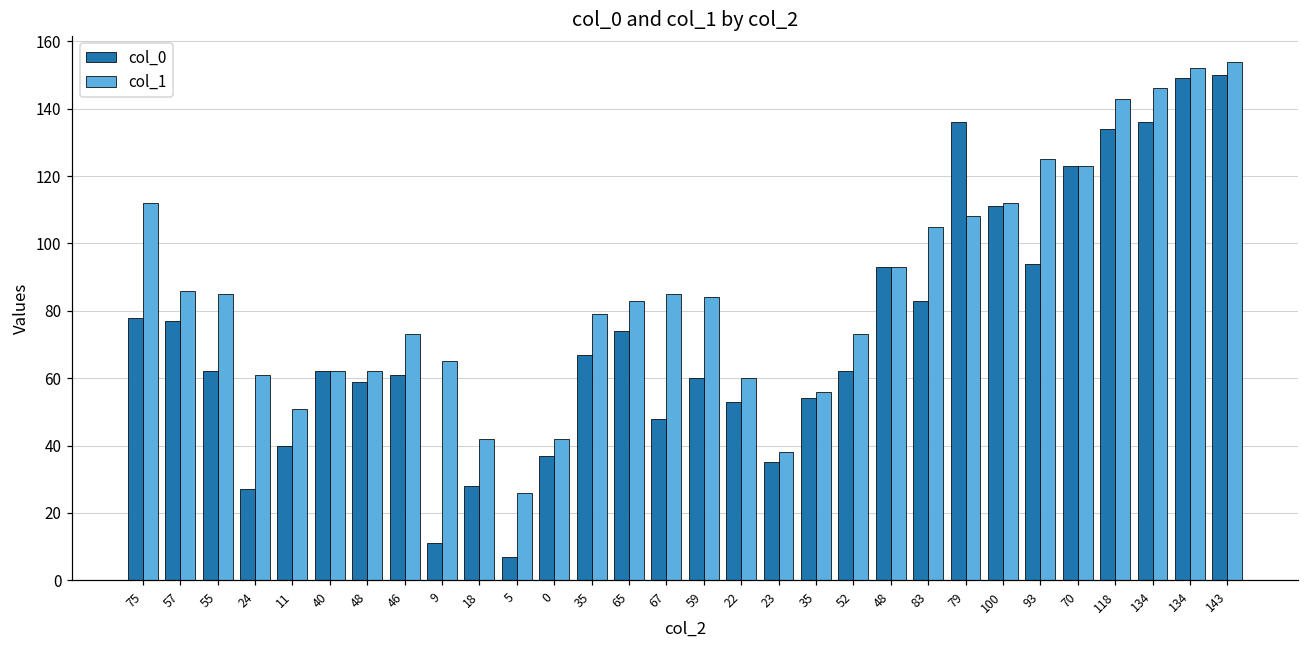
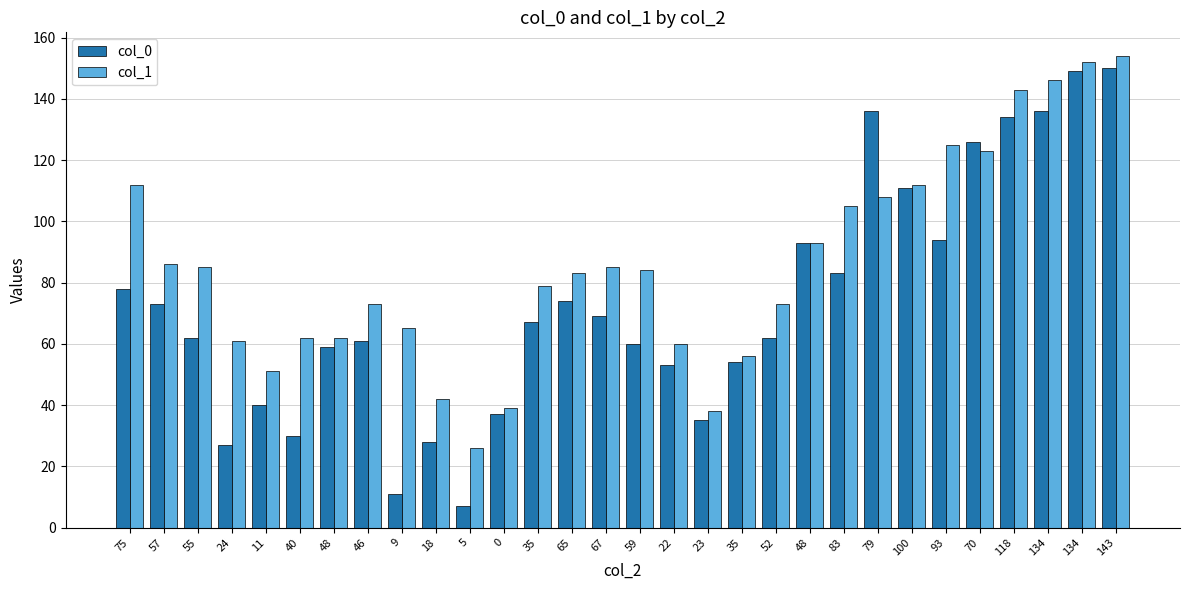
  {
    "col_0": {
      "75": 78,
-     "57": 77,
+     "57": 73,
      "55": 62,
      "24": 27,
      "11": 40,
-     "40": 62,
+     "40": 30,
      "46": 61,
      "9": 11,
      "18": 28,
      "5": 7,
      "0": 37,
      "65": 74,
-     "67": 48,
+     "67": 69,
      "59": 60,
      "22": 53,
      "23": 35,
      "52": 62,
      "83": 83,
      "79": 136,
      "100": 111,
      "93": 94,
-     "70": 123,
+     "70": 126,
      "118": 134,
      "143": 150
    },
    "col_1": {
      "75": 112,
      "57": 86,
      "55": 85,
      "24": 61,
      "11": 51,
      "40": 62,
      "46": 73,
      "9": 65,
      "18": 42,
      "5": 26,
-     "0": 42,
+     "0": 39,
      "65": 83,
      "67": 85,
      "59": 84,
      "22": 60,
      "23": 38,
      "52": 73,
      "83": 105,
      "79": 108,
      "100": 112,
      "93": 125,
      "70": 123,
      "118": 143,
      "143": 154
    }
  }
